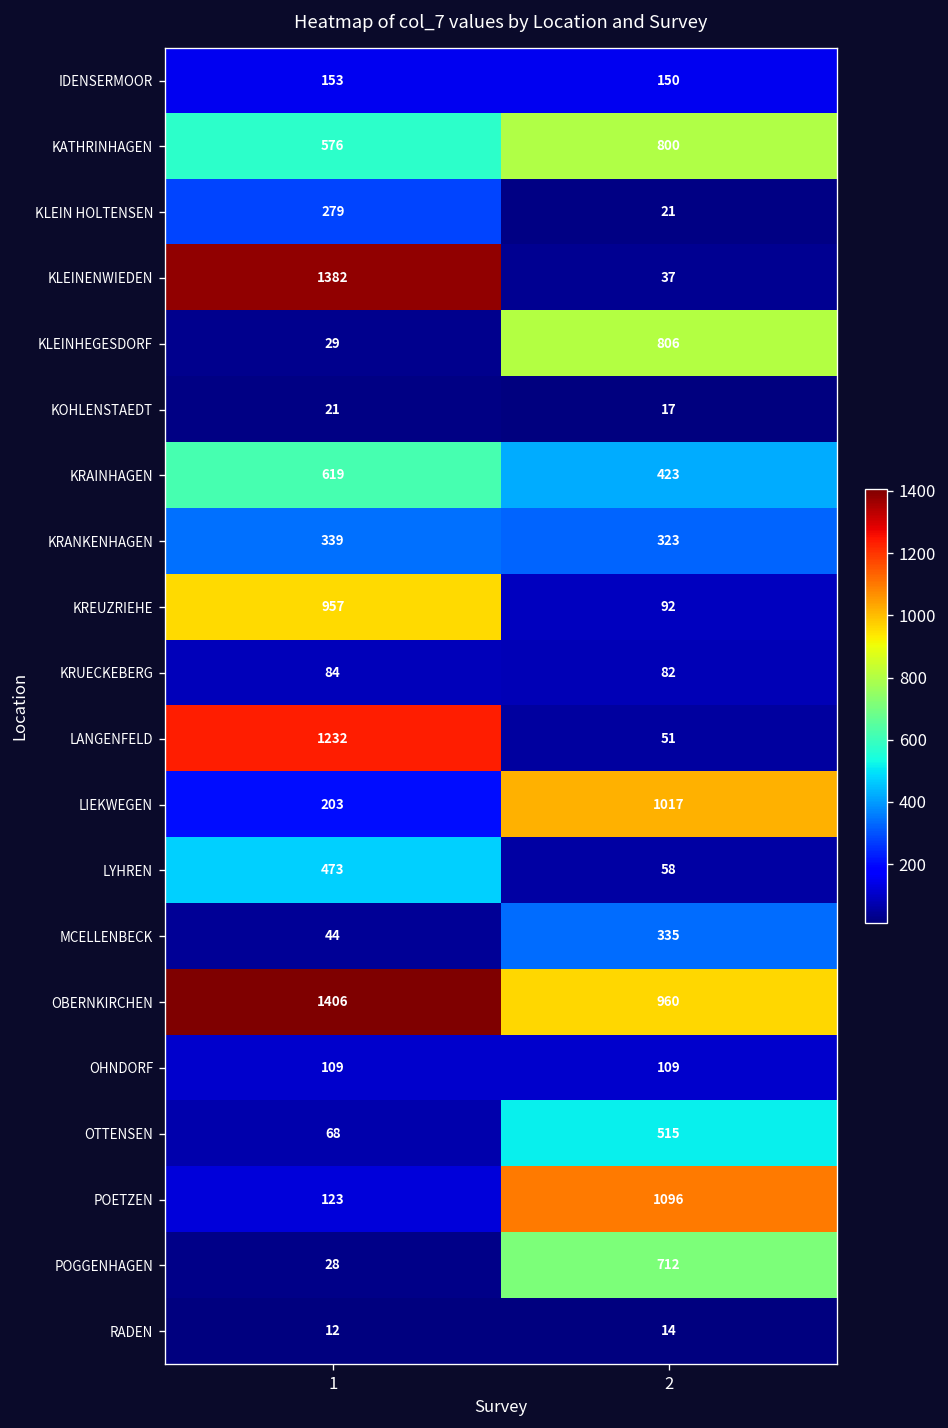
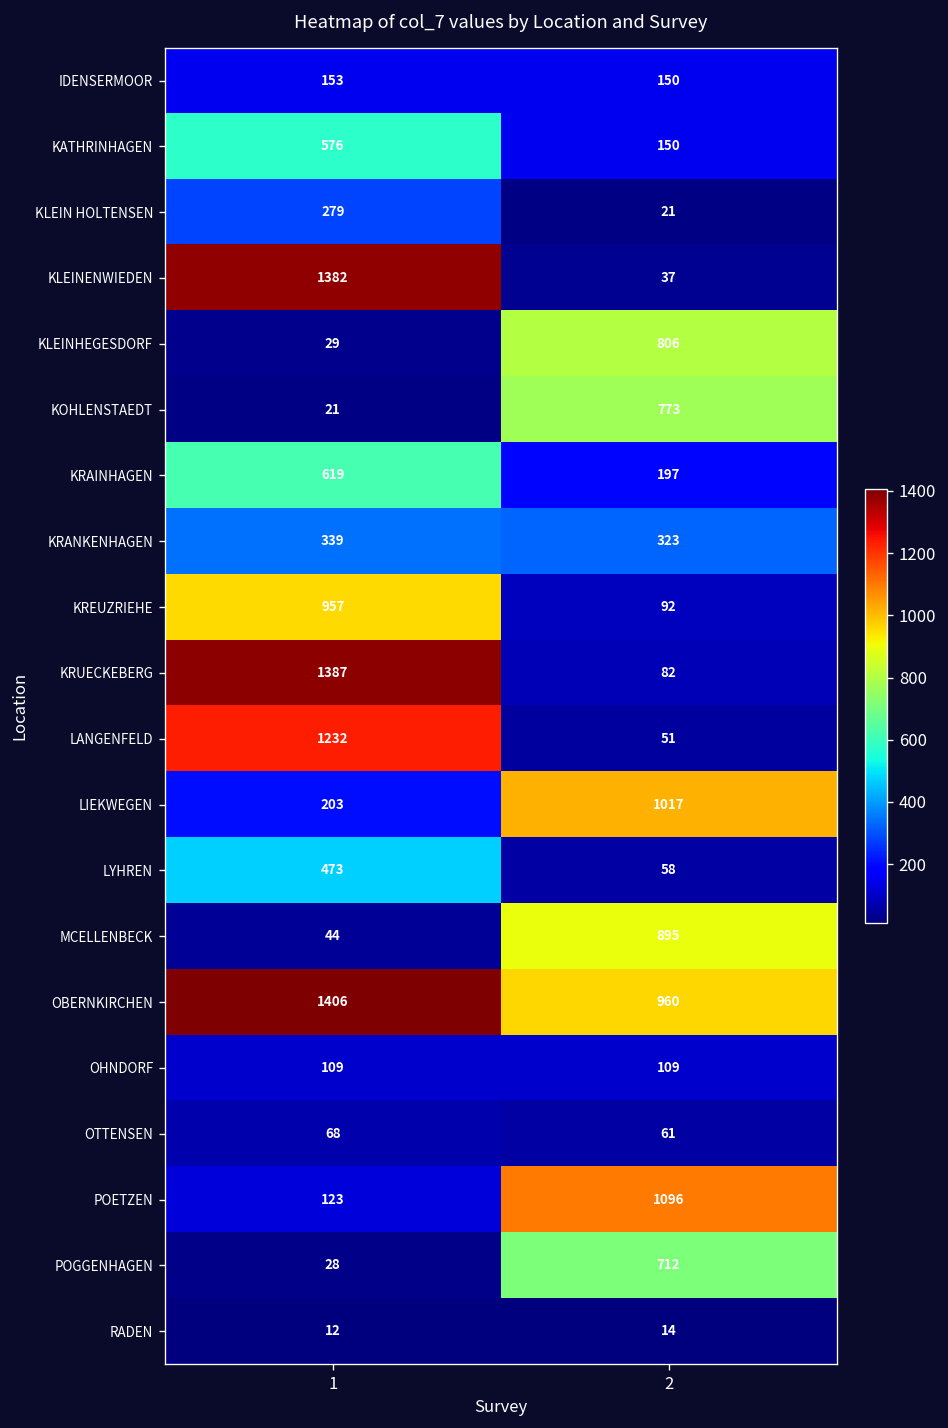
  {
    "IDENSERMOOR": {
      "1": 153,
      "2": 150
    },
    "KATHRINHAGEN": {
      "1": 576,
-     "2": 800
+     "2": 150
    },
    "KLEIN HOLTENSEN": {
      "1": 279,
      "2": 21
    },
    "KLEINENWIEDEN": {
      "1": 1382,
      "2": 37
    },
    "KLEINHEGESDORF": {
      "1": 29,
      "2": 806
    },
    "KOHLENSTAEDT": {
      "1": 21,
-     "2": 17
+     "2": 773
    },
    "KRAINHAGEN": {
      "1": 619,
-     "2": 423
+     "2": 197
    },
    "KRANKENHAGEN": {
      "1": 339,
      "2": 323
    },
    "KREUZRIEHE": {
      "1": 957,
      "2": 92
    },
    "KRUECKEBERG": {
-     "1": 84,
+     "1": 1387,
      "2": 82
    },
    "LANGENFELD": {
      "1": 1232,
      "2": 51
    },
    "LIEKWEGEN": {
      "1": 203,
      "2": 1017
    },
    "LYHREN": {
      "1": 473,
      "2": 58
    },
    "MCELLENBECK": {
      "1": 44,
-     "2": 335
+     "2": 895
    },
    "OBERNKIRCHEN": {
      "1": 1406,
      "2": 960
    },
    "OHNDORF": {
      "1": 109,
      "2": 109
    },
    "OTTENSEN": {
      "1": 68,
-     "2": 515
+     "2": 61
    },
    "POETZEN": {
      "1": 123,
      "2": 1096
    },
    "POGGENHAGEN": {
      "1": 28,
      "2": 712
    },
    "RADEN": {
      "1": 12,
      "2": 14
    }
  }
